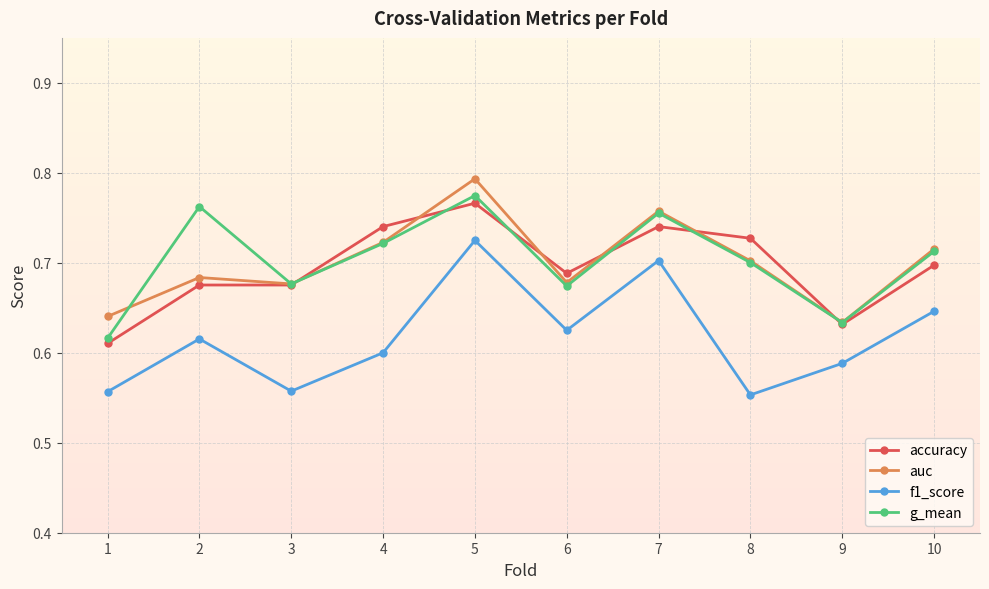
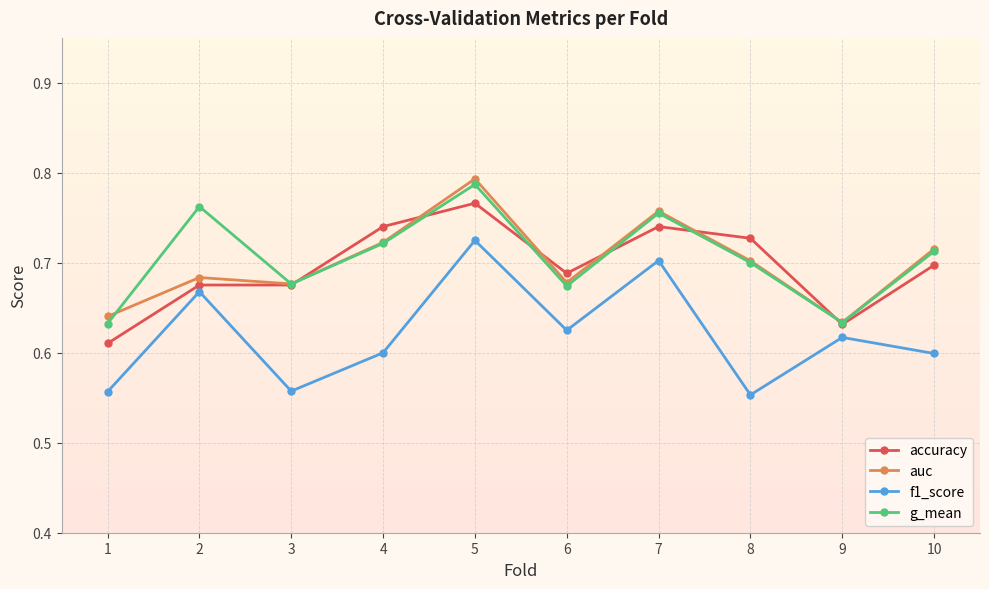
  {
    "f1_score": {
      "1": 0.56,
-     "2": 0.62,
+     "2": 0.67,
      "3": 0.56,
      "4": 0.60,
      "5": 0.72,
      "6": 0.63,
      "7": 0.70,
      "8": 0.55,
-     "9": 0.59,
-     "10": 0.65
+     "9": 0.62,
+     "10": 0.60
    },
    "g_mean": {
-     "1": 0.62,
+     "1": 0.63,
      "2": 0.76,
-     "5": 0.77,
+     "5": 0.79,
      "6": 0.67
    }
  }
